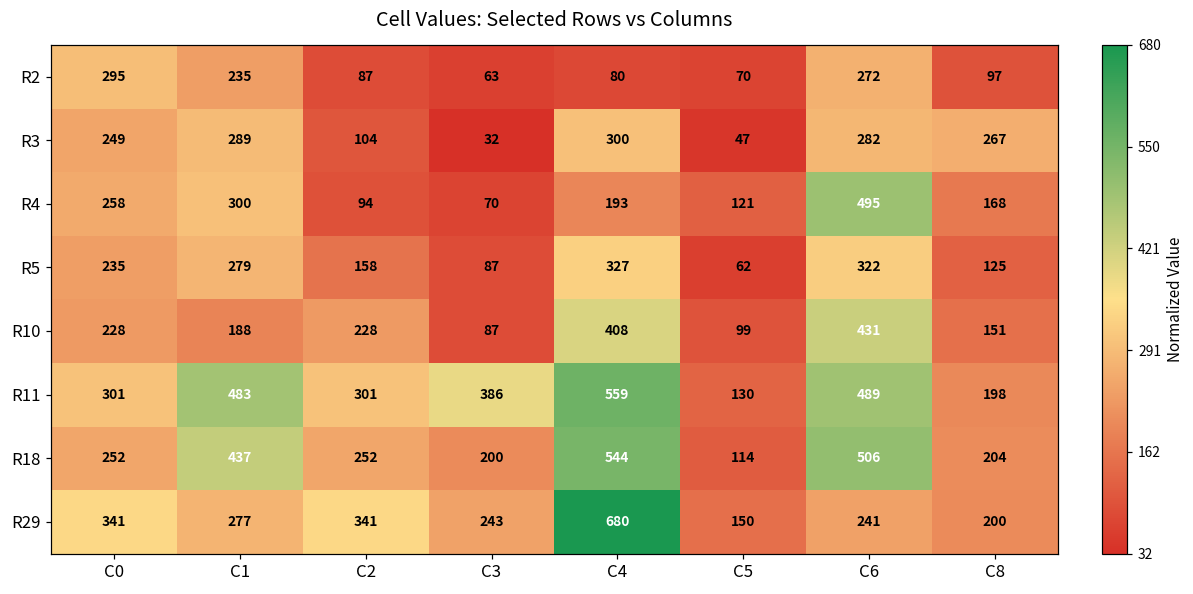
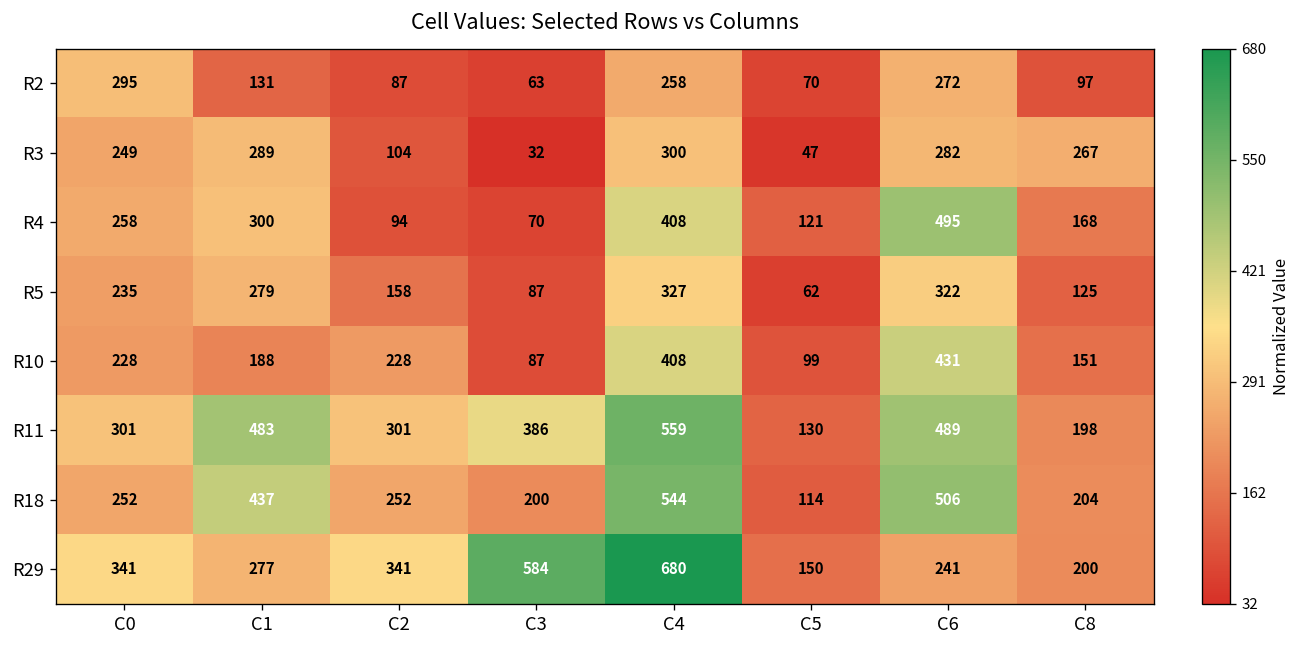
  {
    "R2": {
      "C0": 295,
-     "C1": 235,
+     "C1": 131,
      "C2": 87,
      "C3": 63,
-     "C4": 80,
+     "C4": 258,
      "C5": 70,
      "C6": 272,
      "C8": 97
    },
    "R3": {
      "C0": 249,
      "C1": 289,
      "C2": 104,
      "C3": 32,
      "C4": 300,
      "C5": 47,
      "C6": 282,
      "C8": 267
    },
    "R4": {
      "C0": 258,
      "C1": 300,
      "C2": 94,
      "C3": 70,
-     "C4": 193,
+     "C4": 408,
      "C5": 121,
      "C6": 495,
      "C8": 168
    },
    "R5": {
      "C0": 235,
      "C1": 279,
      "C2": 158,
      "C3": 87,
      "C4": 327,
      "C5": 62,
      "C6": 322,
      "C8": 125
    },
    "R10": {
      "C0": 228,
      "C1": 188,
      "C2": 228,
      "C3": 87,
      "C4": 408,
      "C5": 99,
      "C6": 431,
      "C8": 151
    },
    "R11": {
      "C0": 301,
      "C1": 483,
      "C2": 301,
      "C3": 386,
      "C4": 559,
      "C5": 130,
      "C6": 489,
      "C8": 198
    },
    "R18": {
      "C0": 252,
      "C1": 437,
      "C2": 252,
      "C3": 200,
      "C4": 544,
      "C5": 114,
      "C6": 506,
      "C8": 204
    },
    "R29": {
      "C0": 341,
      "C1": 277,
      "C2": 341,
-     "C3": 243,
+     "C3": 584,
      "C4": 680,
      "C5": 150,
      "C6": 241,
      "C8": 200
    }
  }
